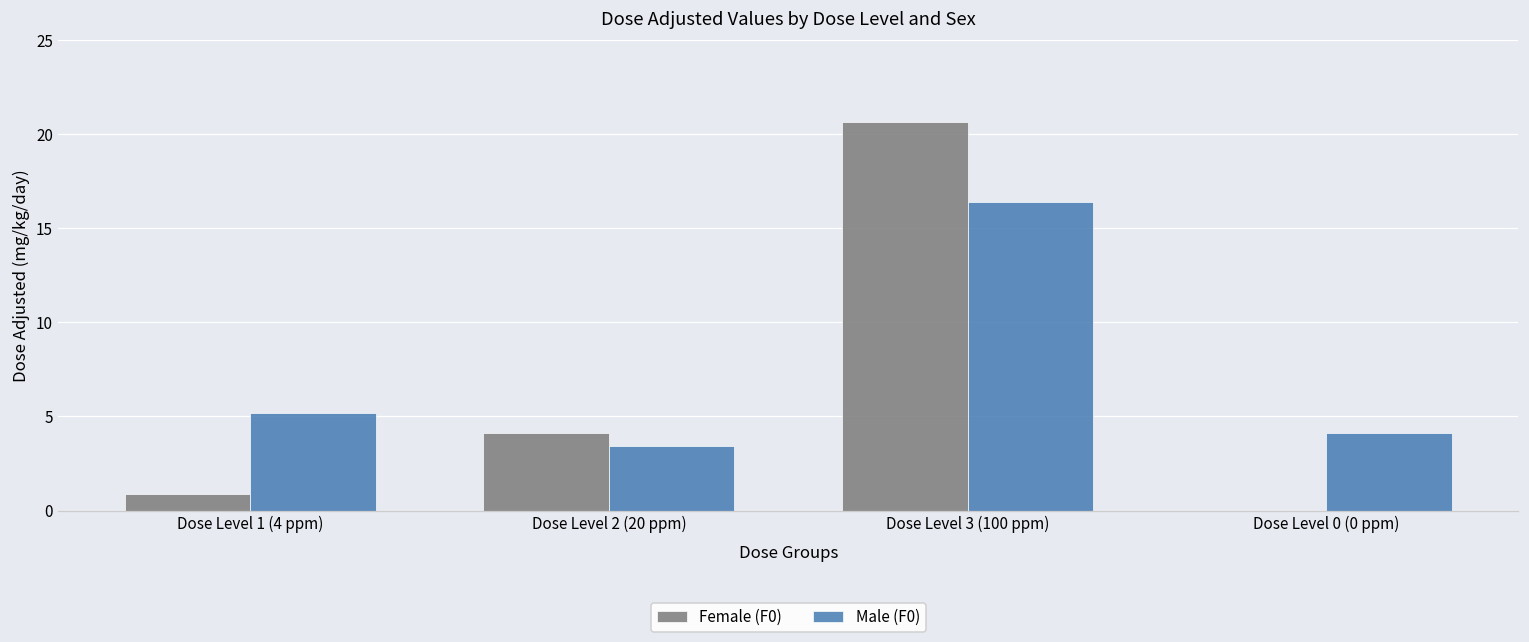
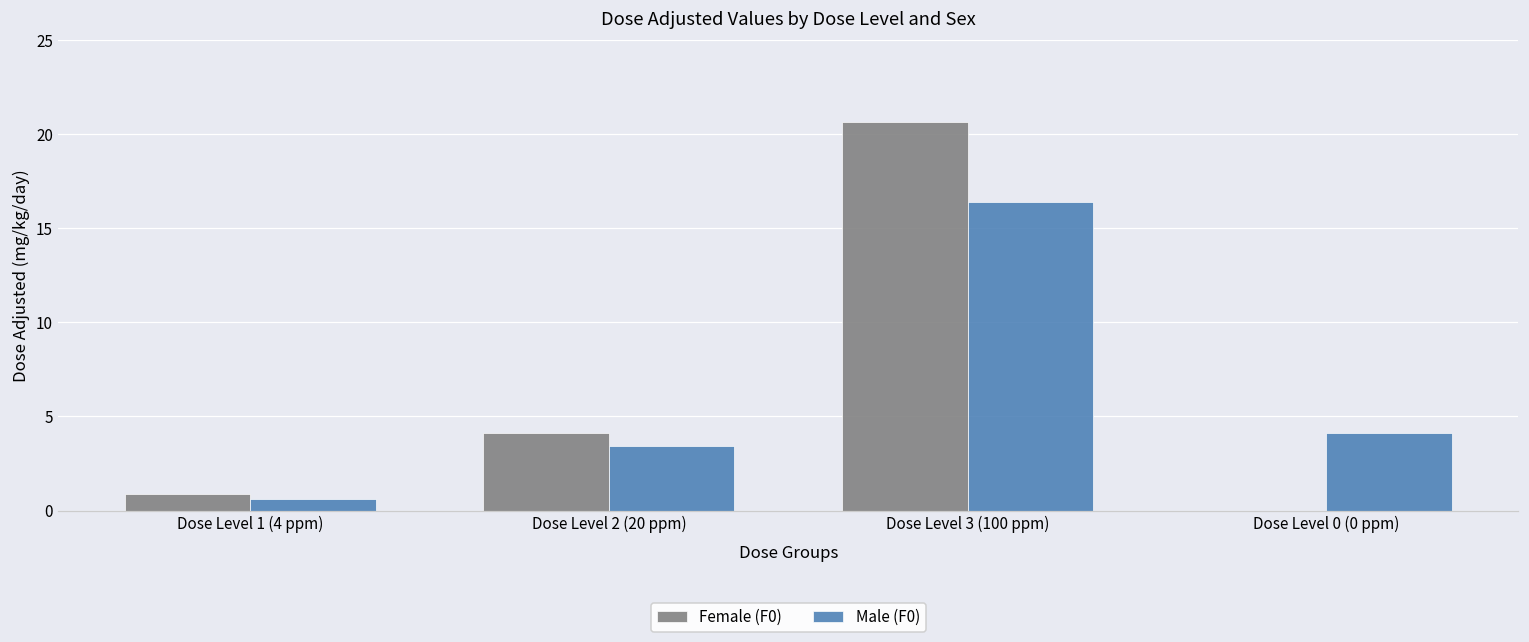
  {
    "Female (F0)": {
      "Dose Level 1 (4 ppm)": 0.9,
      "Dose Level 2 (20 ppm)": 4.1,
      "Dose Level 3 (100 ppm)": 20.6,
      "Dose Level 0 (0 ppm)": 0.0
    },
    "Male (F0)": {
-     "Dose Level 1 (4 ppm)": 5.2,
+     "Dose Level 1 (4 ppm)": 0.6,
      "Dose Level 2 (20 ppm)": 3.4,
      "Dose Level 3 (100 ppm)": 16.4,
      "Dose Level 0 (0 ppm)": 4.1
    }
  }
